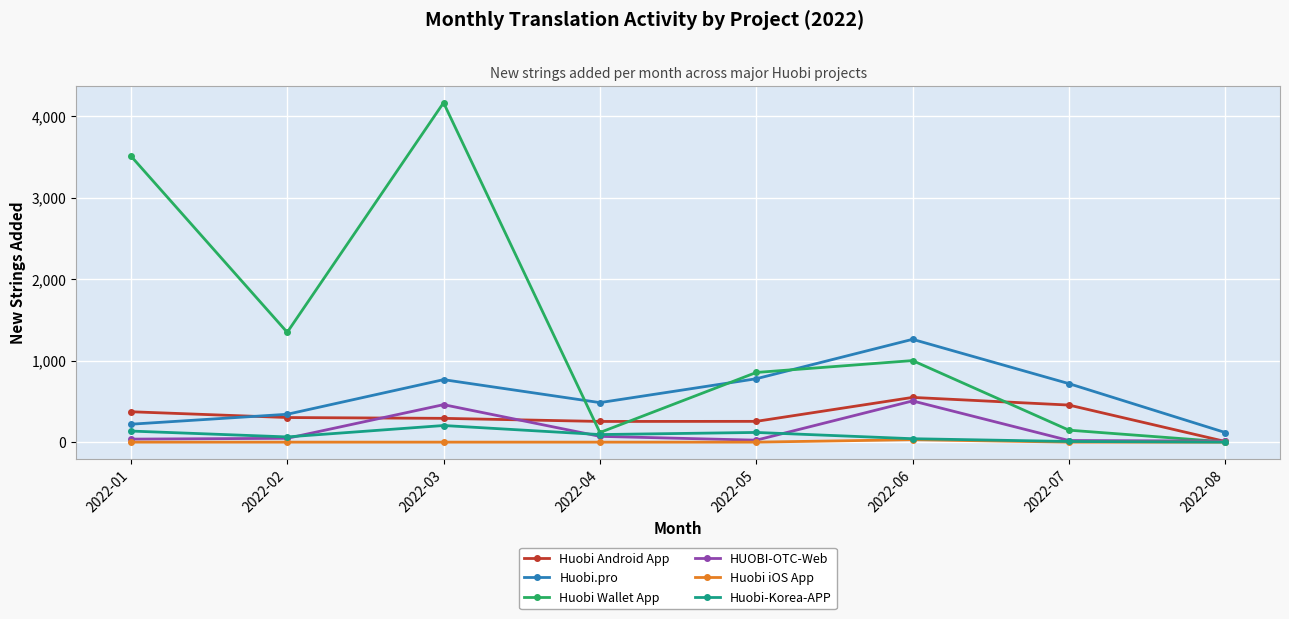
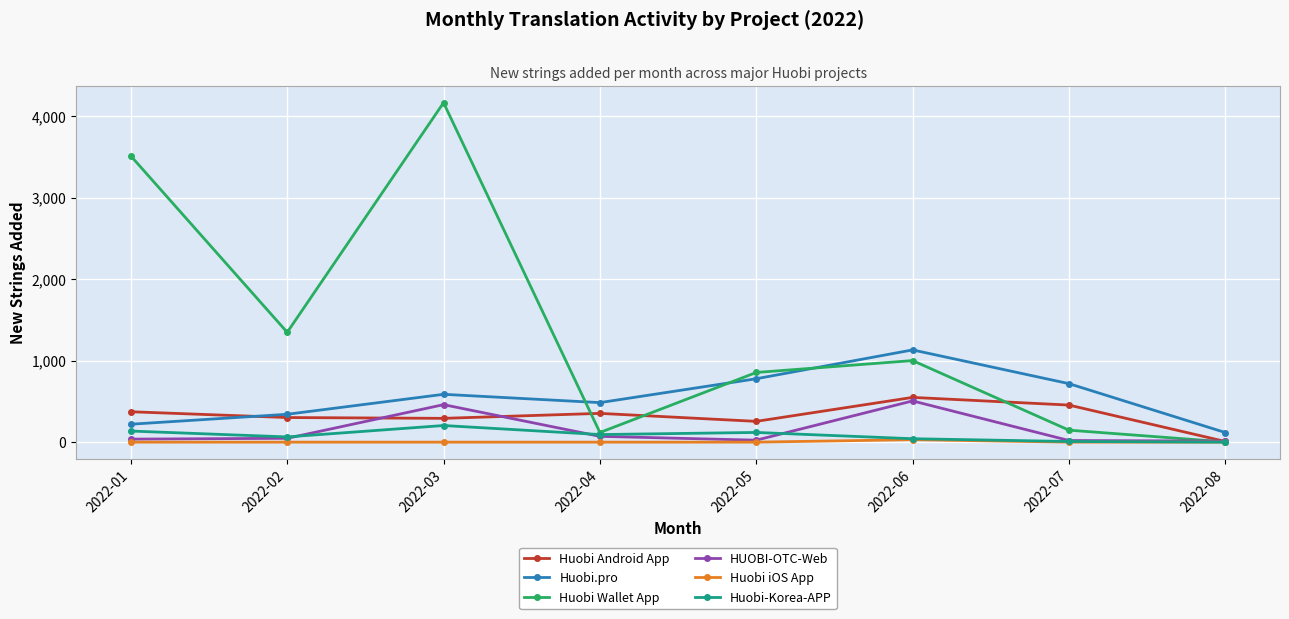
  {
    "Huobi Android App": {
      "2022-01": "400",
      "2022-02": "300",
      "2022-03": "300",
-     "2022-04": "300",
+     "2022-04": "400",
      "2022-05": "300",
      "2022-06": "500",
      "2022-07": "500"
    },
    "Huobi.pro": {
      "2022-01": "200",
      "2022-02": "300",
-     "2022-03": "800",
+     "2022-03": "600",
      "2022-04": "500",
      "2022-05": "800",
-     "2022-06": "1,300",
+     "2022-06": "1,100",
      "2022-07": "700",
      "2022-08": "100"
    },
    "HUOBI-OTC-Web": {
      "2022-01": "0",
      "2022-03": "500",
      "2022-06": "500"
    },
    "Huobi iOS App": {
      "2022-01": "0",
      "2022-02": "0",
      "2022-03": "0",
      "2022-04": "0"
    }
  }
